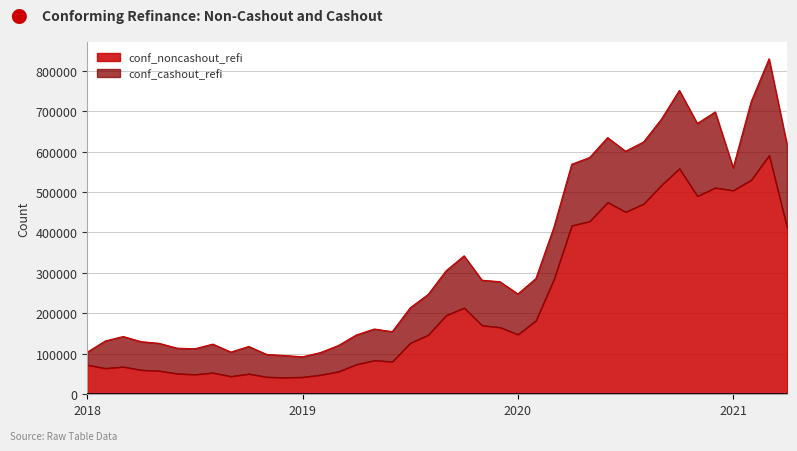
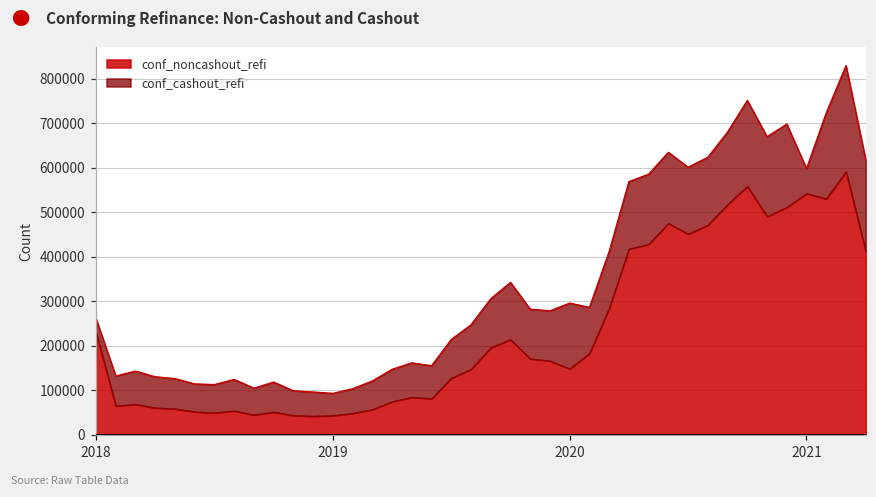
  {
    "conf_noncashout_refi": {
-     "2018": 70000,
+     "2018": 230000,
      "2019": 40000,
      "2020": 150000,
-     "2021": 500000
+     "2021": 540000
    },
    "conf_cashout_refi": {
      "2018": 30000,
      "2019": 50000,
-     "2020": 100000,
+     "2020": 150000,
      "2021": 60000
    }
  }
